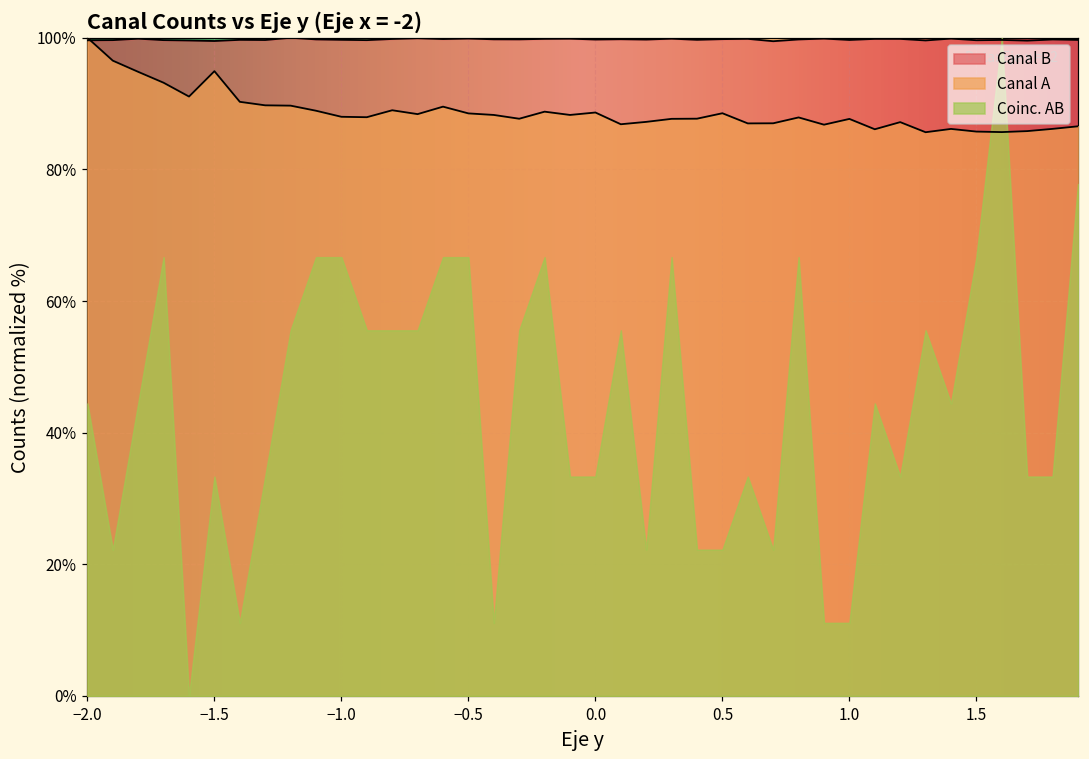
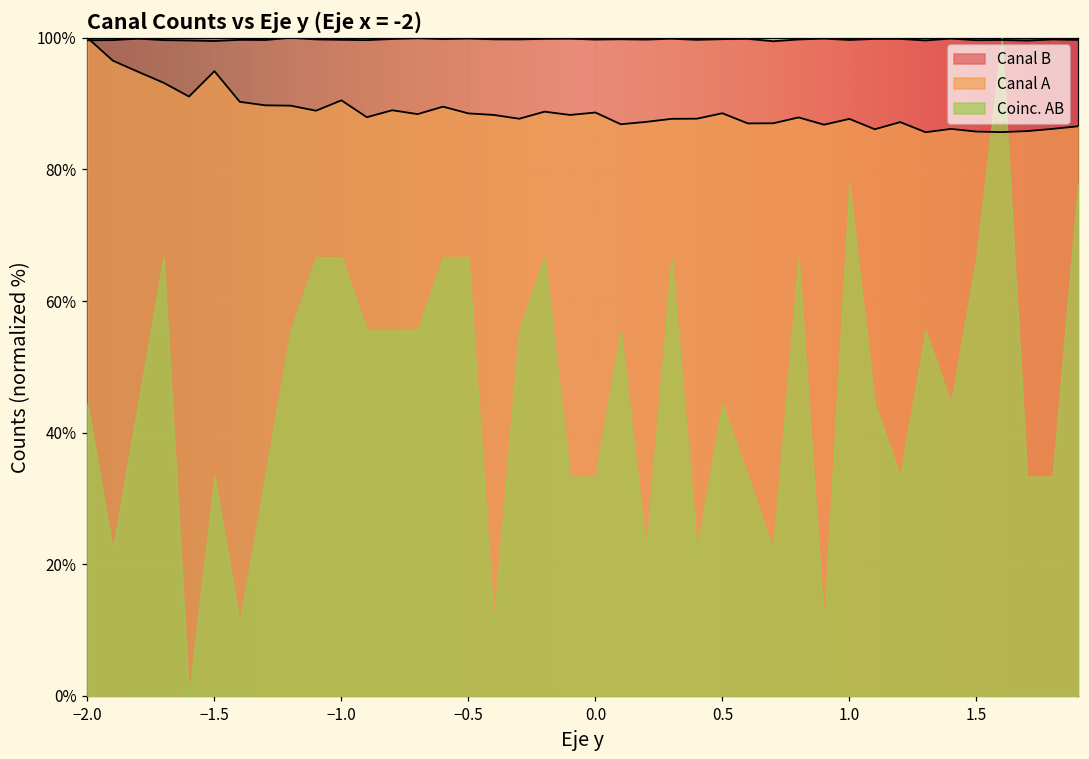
  {
    "Canal B": {
      "−1.5": "100%",
      "−1.0": "100%",
      "−0.5": "100%",
      "0.0": "100%",
      "0.5": "100%",
      "1.0": "100%"
    },
    "Canal A": {
      "−1.5": "95%",
-     "−1.0": "88%",
+     "−1.0": "90%",
      "−0.5": "89%",
      "0.0": "89%",
      "0.5": "89%",
      "1.0": "88%",
      "1.5": "86%"
    },
    "Coinc. AB": {
      "−2.0": "44%",
      "−1.5": "33%",
      "−1.0": "67%",
      "−0.5": "67%",
      "0.0": "33%",
-     "0.5": "22%",
-     "1.0": "11%",
+     "0.5": "44%",
+     "1.0": "78%",
      "1.5": "67%"
    }
  }
